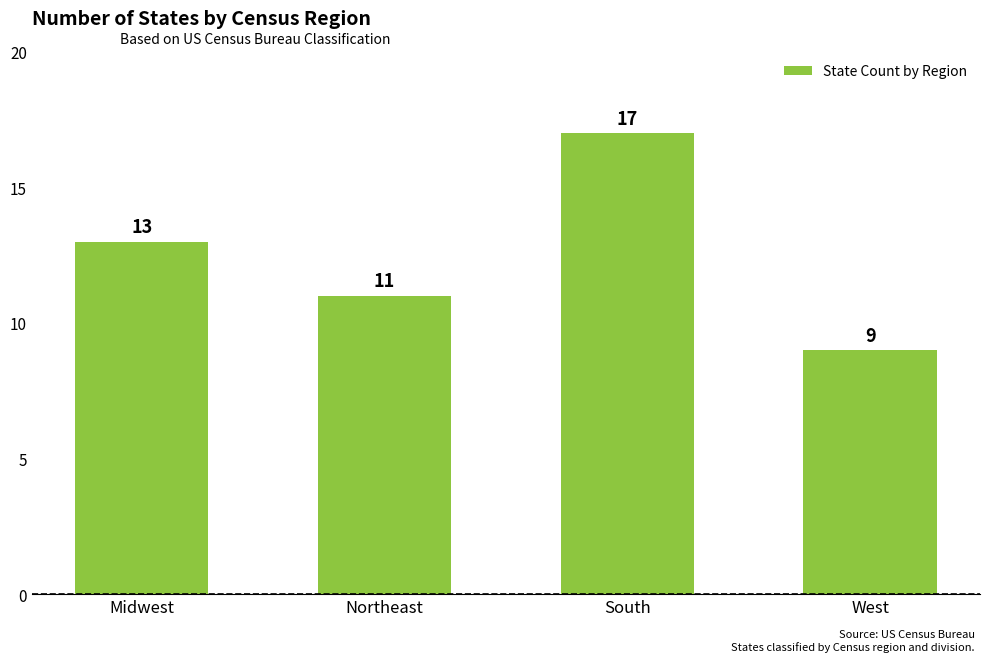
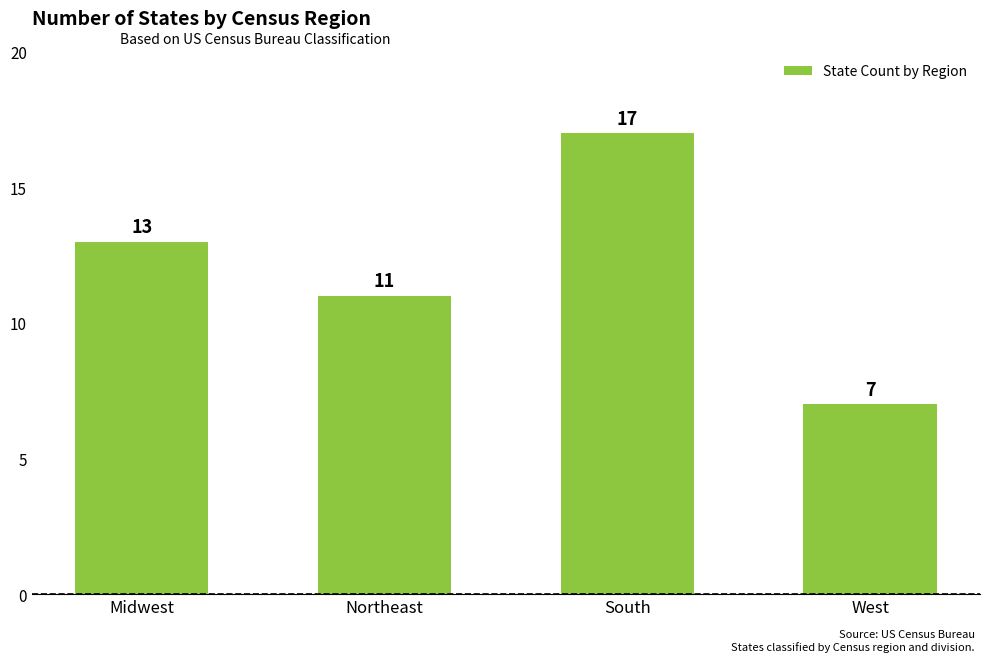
  {
    "Midwest": 13,
    "Northeast": 11,
    "South": 17,
-   "West": 9
+   "West": 7
  }
